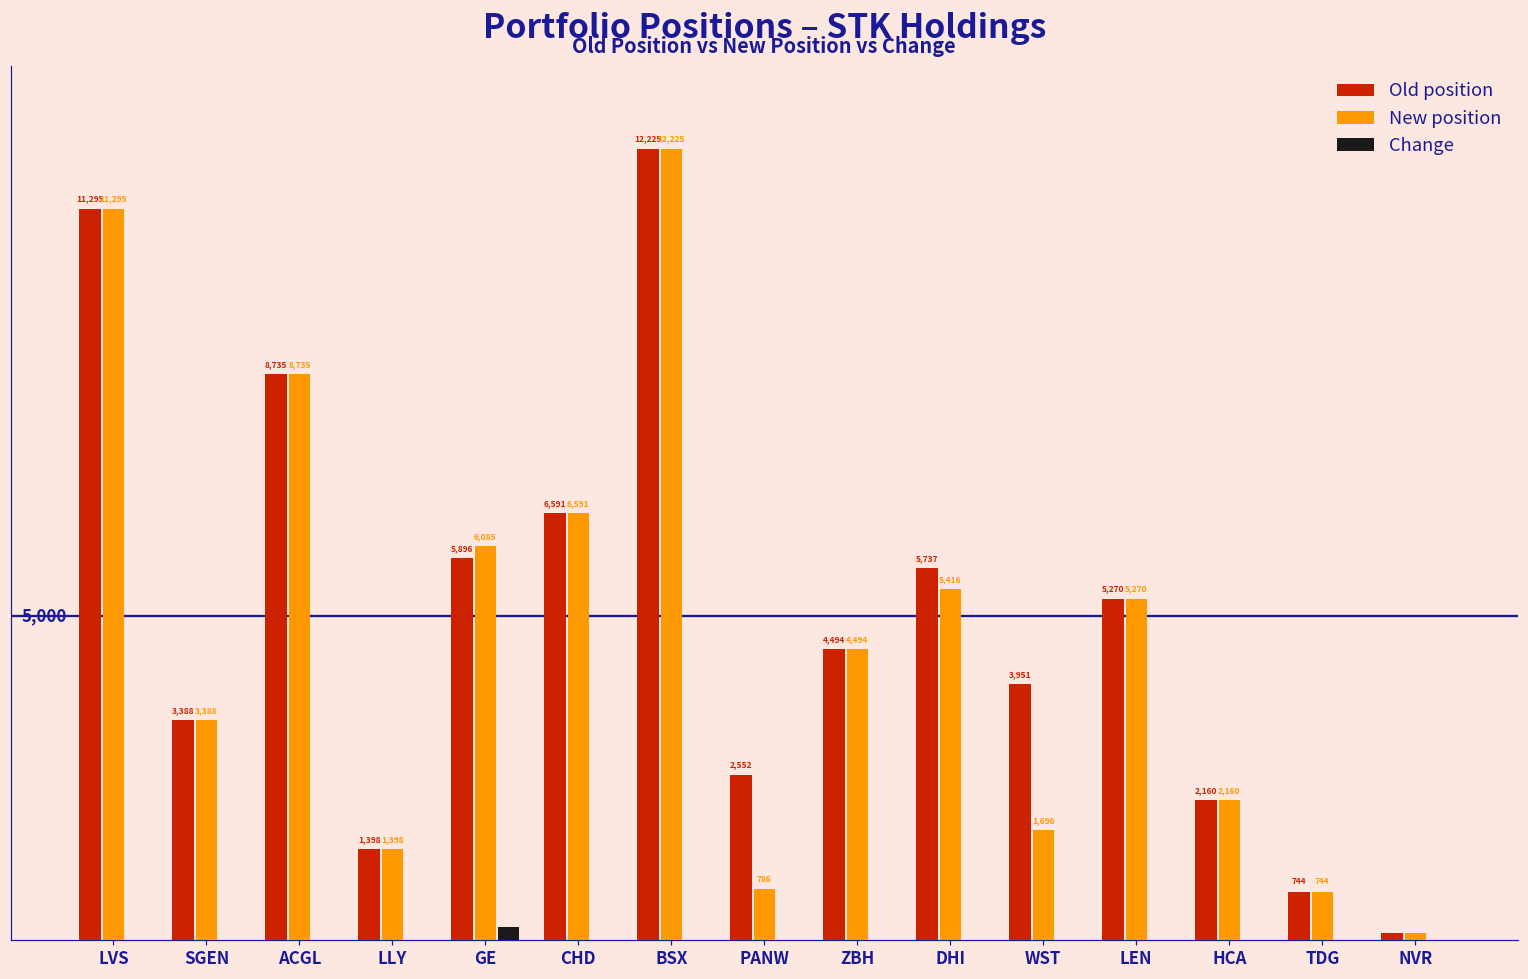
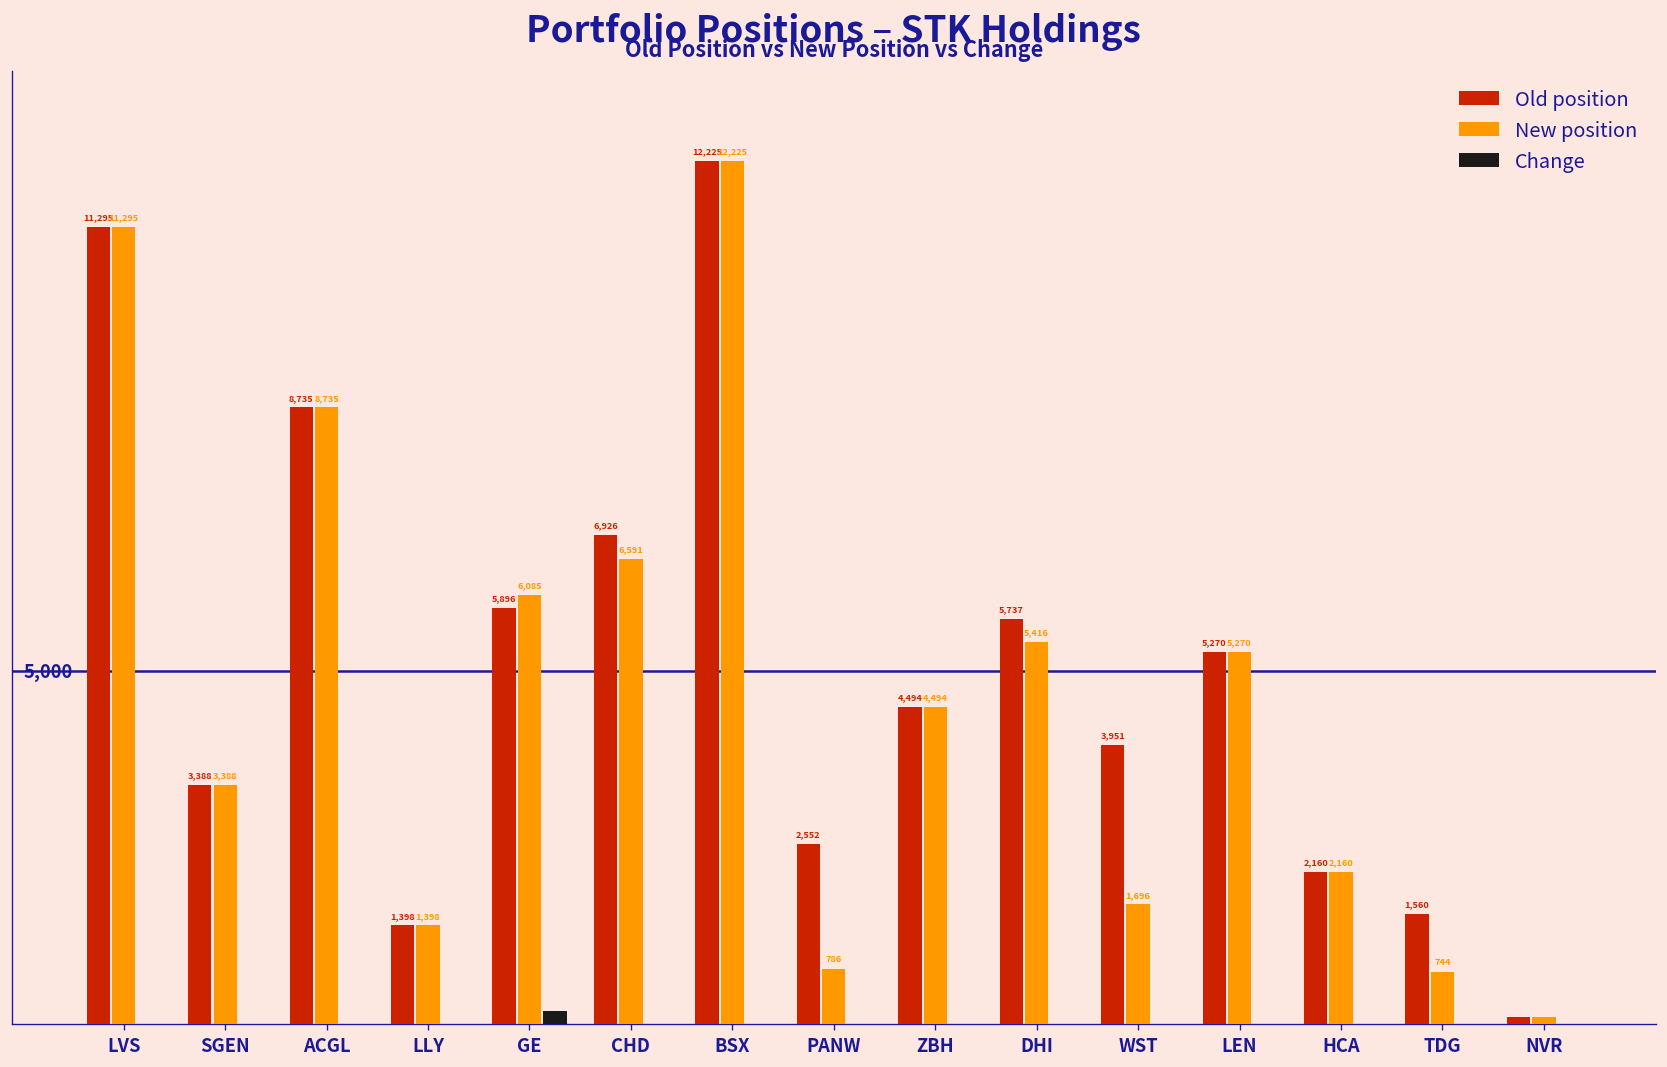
  {
    "Old position": {
      "SGEN": "3,388",
      "ACGL": "8,735",
      "LLY": "1,398",
      "GE": "5,896",
-     "CHD": "6,591",
+     "CHD": "6,926",
      "PANW": "2,552",
      "ZBH": "4,494",
      "DHI": "5,737",
      "WST": "3,951",
      "LEN": "5,270",
      "HCA": "2,160",
-     "TDG": "744"
+     "TDG": "1,560"
    },
    "New position": {
      "SGEN": "3,388",
      "ACGL": "8,735",
      "LLY": "1,398",
      "GE": "6,085",
      "CHD": "6,591",
      "PANW": "786",
      "ZBH": "4,494",
      "DHI": "5,416",
      "WST": "1,696",
      "LEN": "5,270",
      "HCA": "2,160",
      "TDG": "744"
    }
  }
